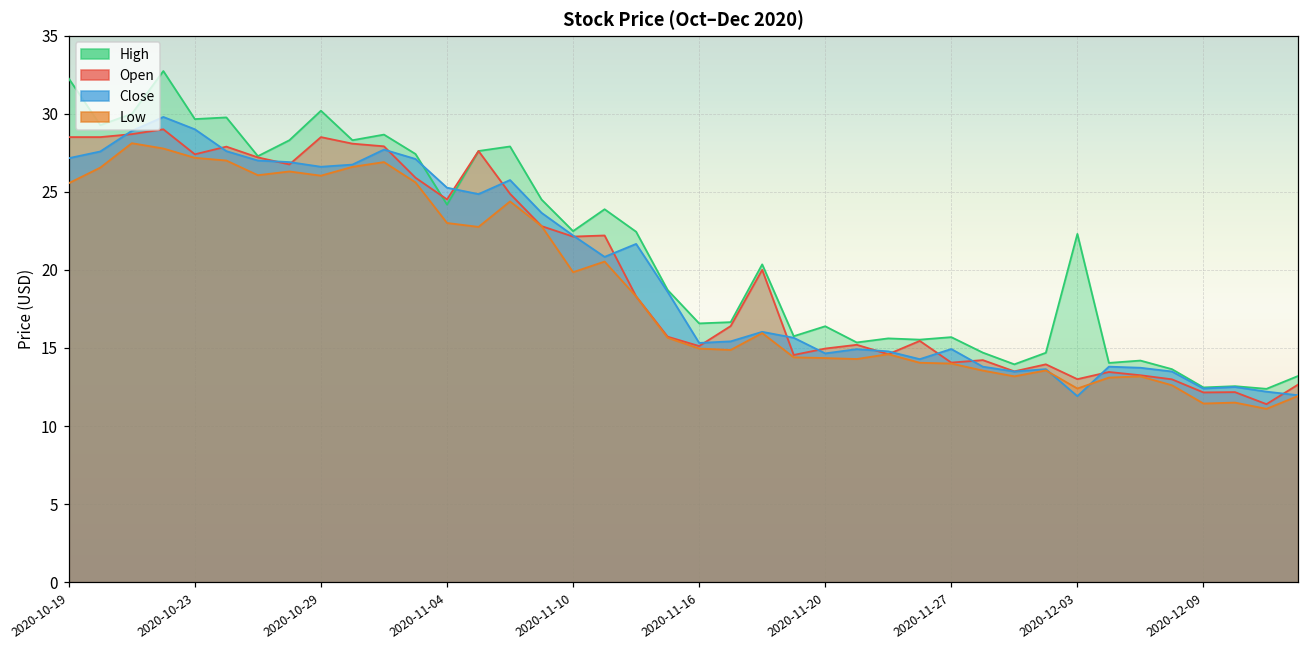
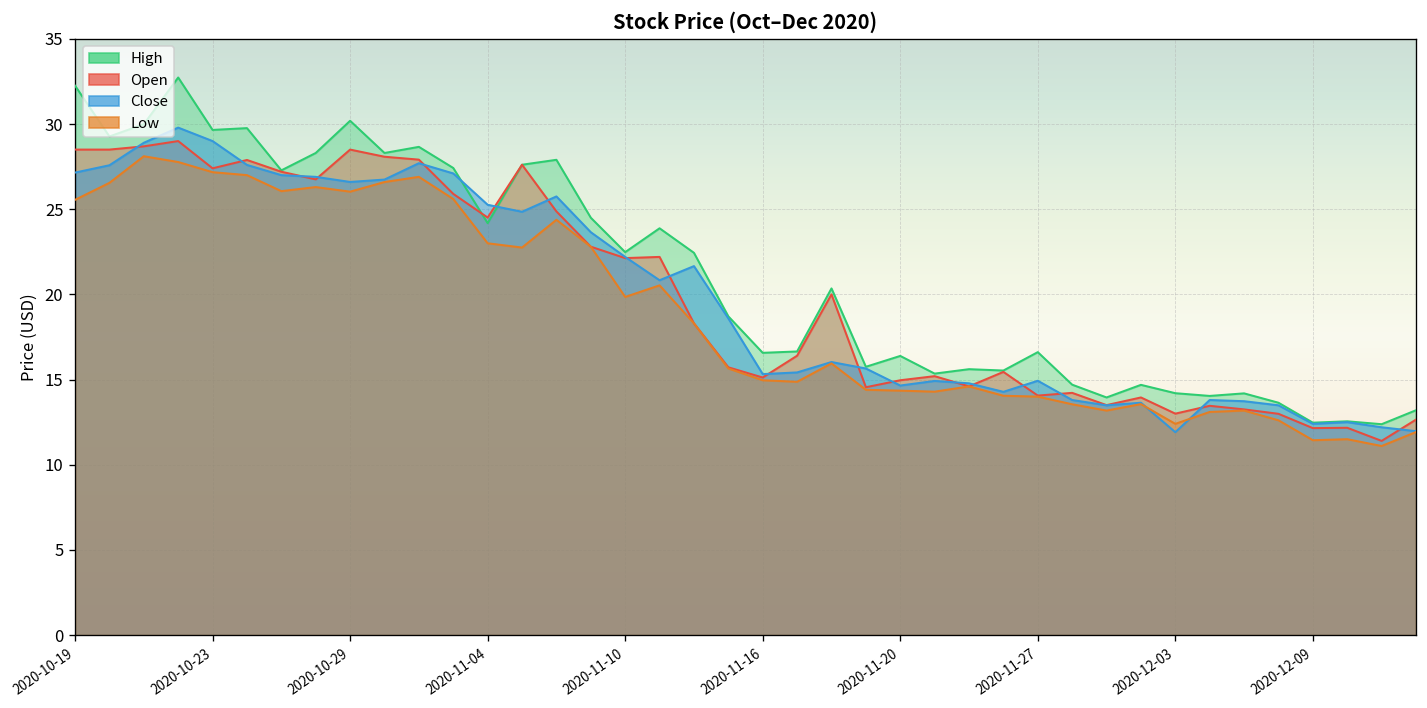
  {
    "High": {
      "2020-10-19": 32.3,
      "2020-10-23": 29.7,
      "2020-10-29": 30.2,
      "2020-11-04": 24.2,
      "2020-11-10": 22.5,
      "2020-11-16": 16.6,
      "2020-11-20": 16.4,
-     "2020-11-27": 15.7,
-     "2020-12-03": 22.3
+     "2020-11-27": 16.6,
+     "2020-12-03": 14.2
    },
    "Close": {
      "2020-10-19": 27.2,
      "2020-10-23": 29.0,
      "2020-10-29": 26.6,
      "2020-11-04": 25.3,
      "2020-11-16": 15.3,
      "2020-11-20": 14.7,
      "2020-11-27": 14.9,
      "2020-12-03": 11.9
    }
  }
